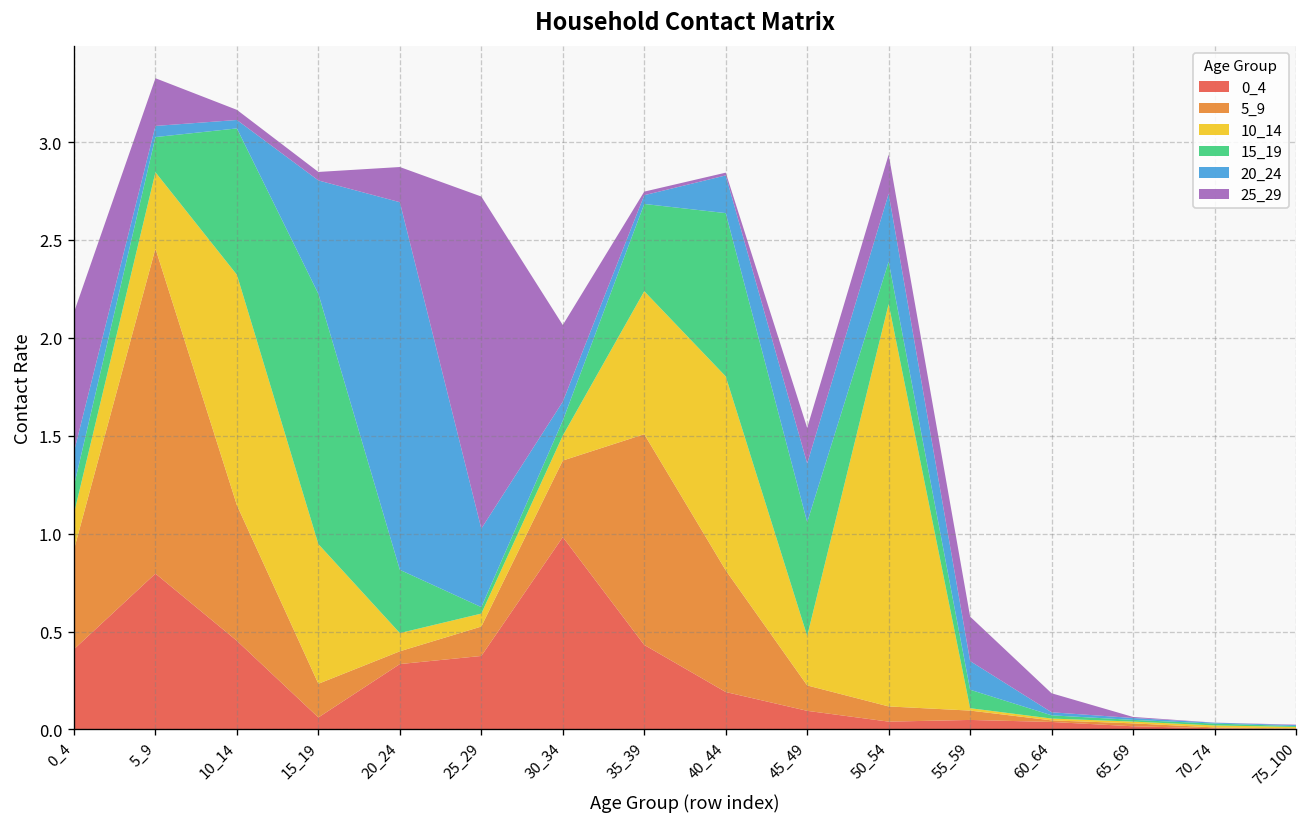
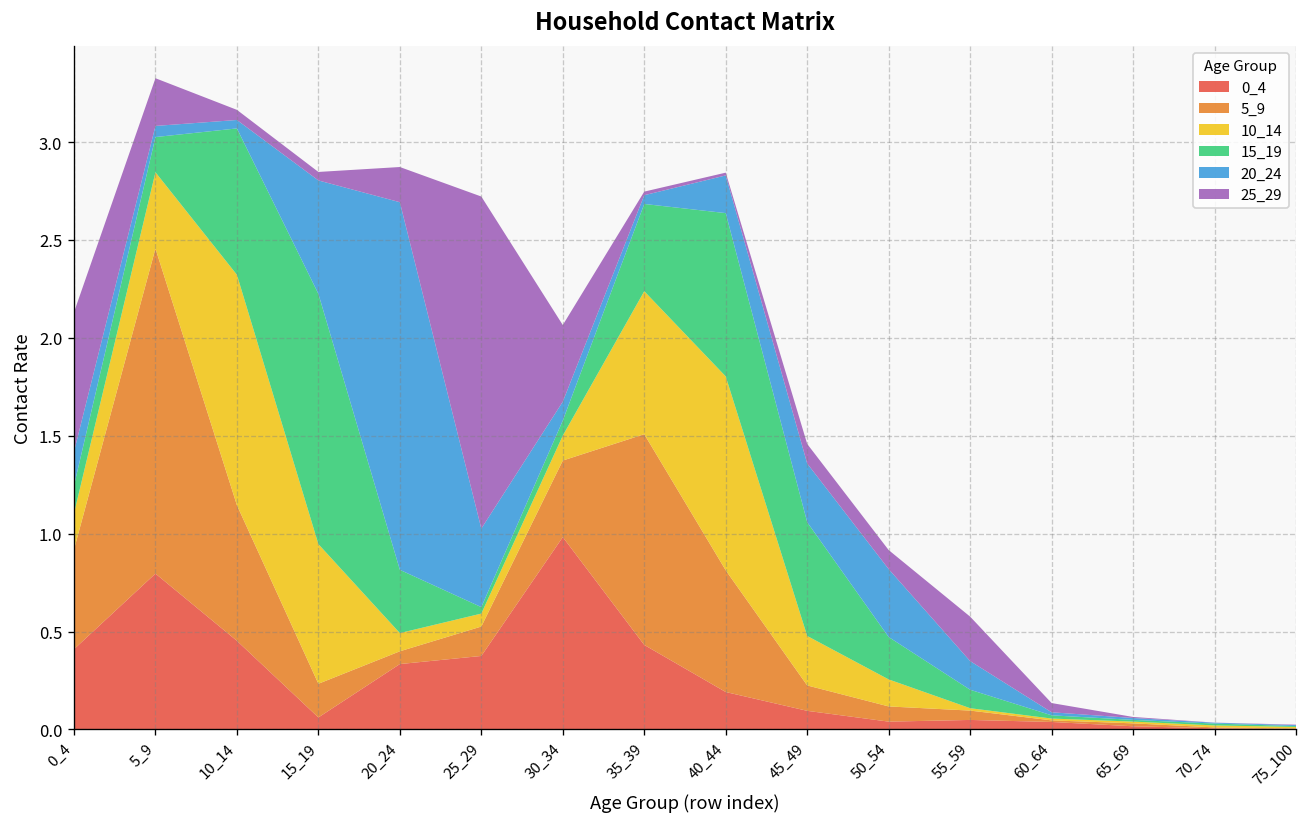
  {
    "10_14": {
      "0_4": 0.18,
      "5_9": 0.39,
      "10_14": 1.18,
      "15_19": 0.71,
      "20_24": 0.09,
      "25_29": 0.07,
      "30_34": 0.13,
      "35_39": 0.73,
      "40_44": 0.99,
      "45_49": 0.25,
-     "50_54": 2.06
+     "50_54": 0.14
    },
    "15_19": {
      "0_4": 0.14,
      "5_9": 0.18,
      "10_14": 0.75,
      "15_19": 1.28,
      "20_24": 0.32,
      "25_29": 0.03,
      "30_34": 0.08,
      "35_39": 0.45,
      "40_44": 0.83,
      "45_49": 0.58,
      "50_54": 0.22,
      "55_59": 0.09
    },
    "20_24": {
      "0_4": 0.17,
      "5_9": 0.06,
      "10_14": 0.04,
      "15_19": 0.58,
      "20_24": 1.88,
      "25_29": 0.40,
      "30_34": 0.10,
      "35_39": 0.04,
      "45_49": 0.30,
      "50_54": 0.35,
      "55_59": 0.15
    },
    "25_29": {
      "0_4": 0.71,
      "5_9": 0.24,
      "10_14": 0.05,
      "15_19": 0.04,
      "20_24": 0.18,
      "25_29": 1.70,
      "30_34": 0.39,
      "35_39": 0.02,
-     "45_49": 0.18,
-     "50_54": 0.20,
+     "45_49": 0.10,
+     "50_54": 0.10,
      "55_59": 0.23,
-     "60_64": 0.10
+     "60_64": 0.05
    }
  }
